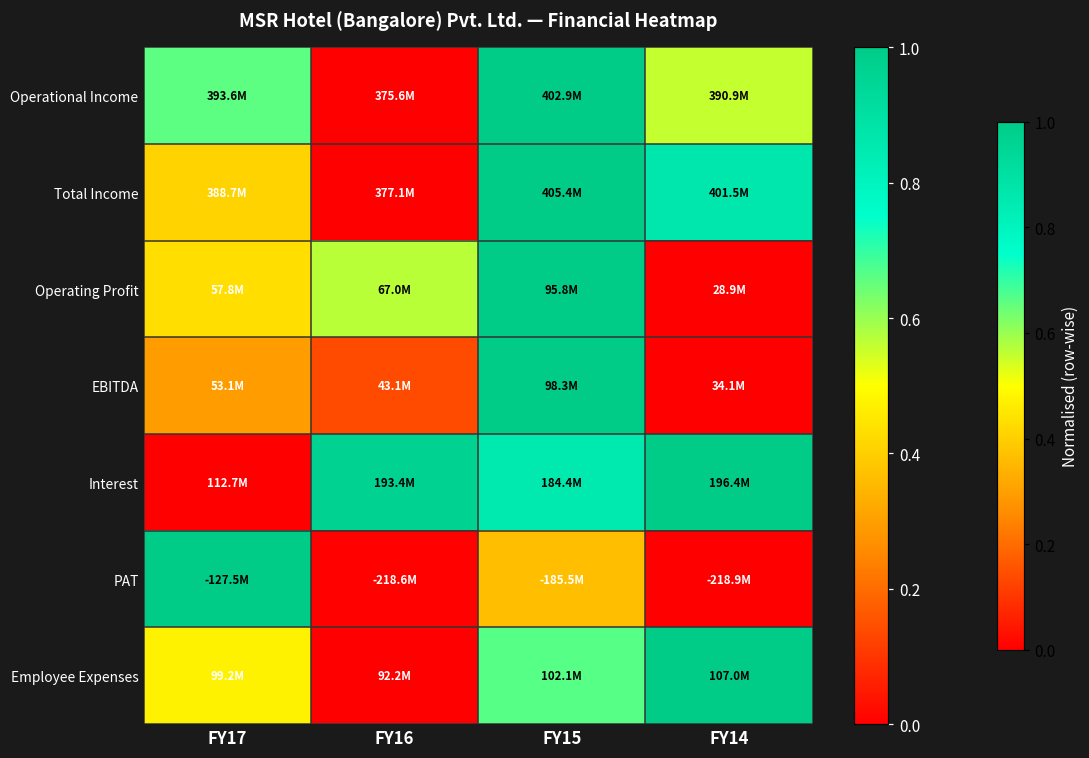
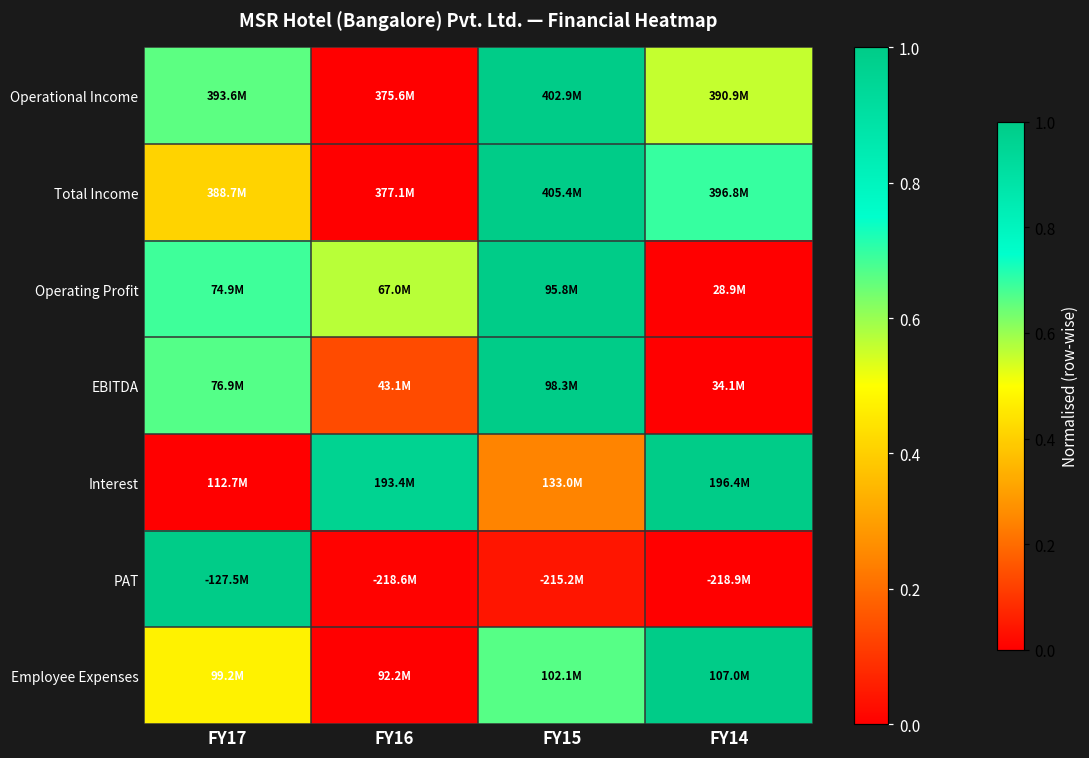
  {
    "Operational Income": {
      "FY17": "393.6M",
      "FY16": "375.6M",
      "FY15": "402.9M",
      "FY14": "390.9M"
    },
    "Total Income": {
      "FY17": "388.7M",
      "FY16": "377.1M",
      "FY15": "405.4M",
-     "FY14": "401.5M"
+     "FY14": "396.8M"
    },
    "Operating Profit": {
-     "FY17": "57.8M",
+     "FY17": "74.9M",
      "FY16": "67.0M",
      "FY15": "95.8M",
      "FY14": "28.9M"
    },
    "EBITDA": {
-     "FY17": "53.1M",
+     "FY17": "76.9M",
      "FY16": "43.1M",
      "FY15": "98.3M",
      "FY14": "34.1M"
    },
    "Interest": {
      "FY17": "112.7M",
      "FY16": "193.4M",
-     "FY15": "184.4M",
+     "FY15": "133.0M",
      "FY14": "196.4M"
    },
    "PAT": {
      "FY17": "-127.5M",
      "FY16": "-218.6M",
-     "FY15": "-185.5M",
+     "FY15": "-215.2M",
      "FY14": "-218.9M"
    },
    "Employee Expenses": {
      "FY17": "99.2M",
      "FY16": "92.2M",
      "FY15": "102.1M",
      "FY14": "107.0M"
    }
  }
